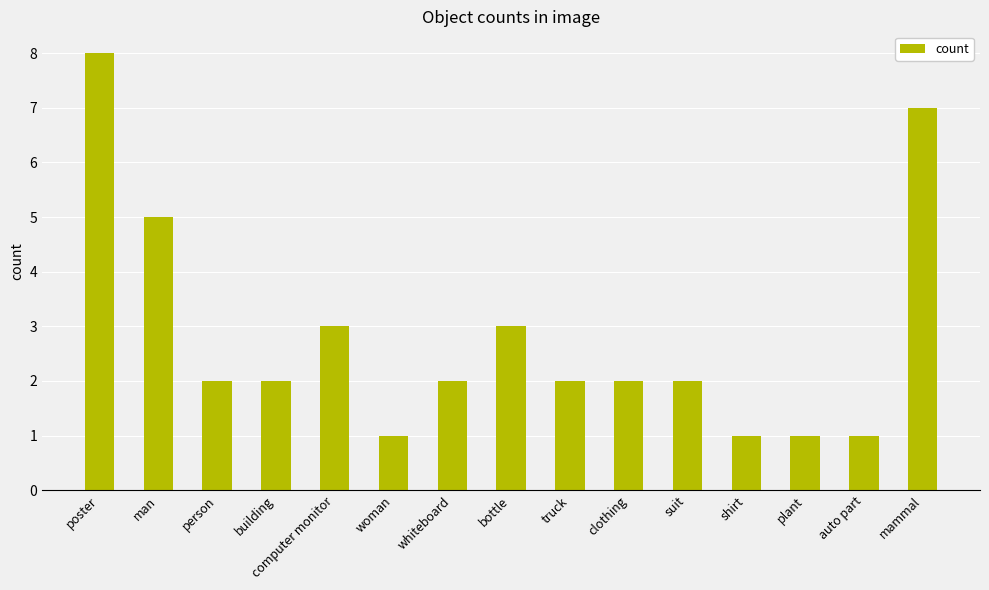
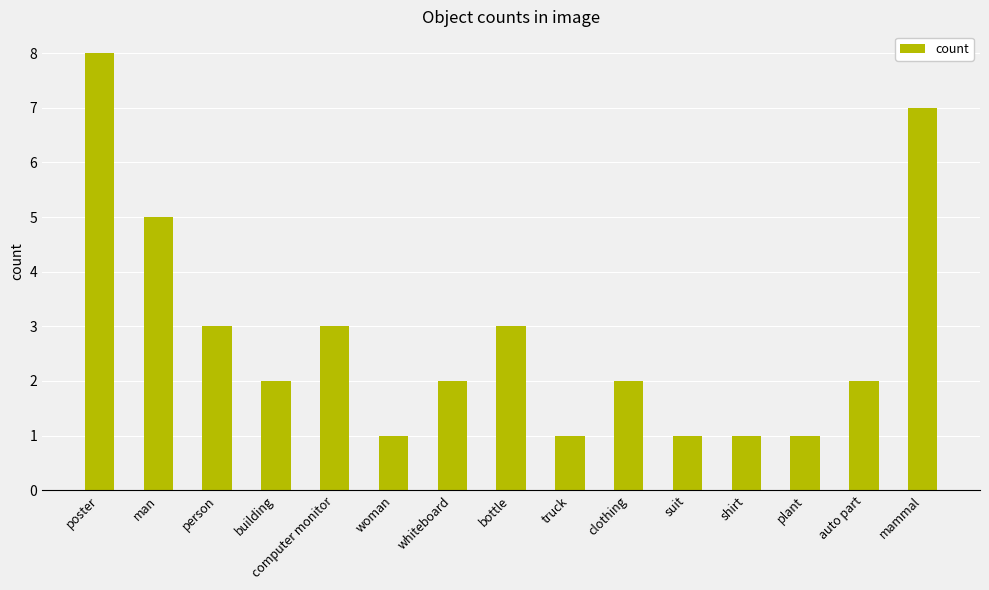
  {
    "poster": 8,
    "man": 5,
-   "person": 2,
+   "person": 3,
    "building": 2,
    "computer monitor": 3,
    "woman": 1,
    "whiteboard": 2,
    "bottle": 3,
-   "truck": 2,
+   "truck": 1,
    "clothing": 2,
-   "suit": 2,
+   "suit": 1,
    "shirt": 1,
    "plant": 1,
-   "auto part": 1,
+   "auto part": 2,
    "mammal": 7
  }
